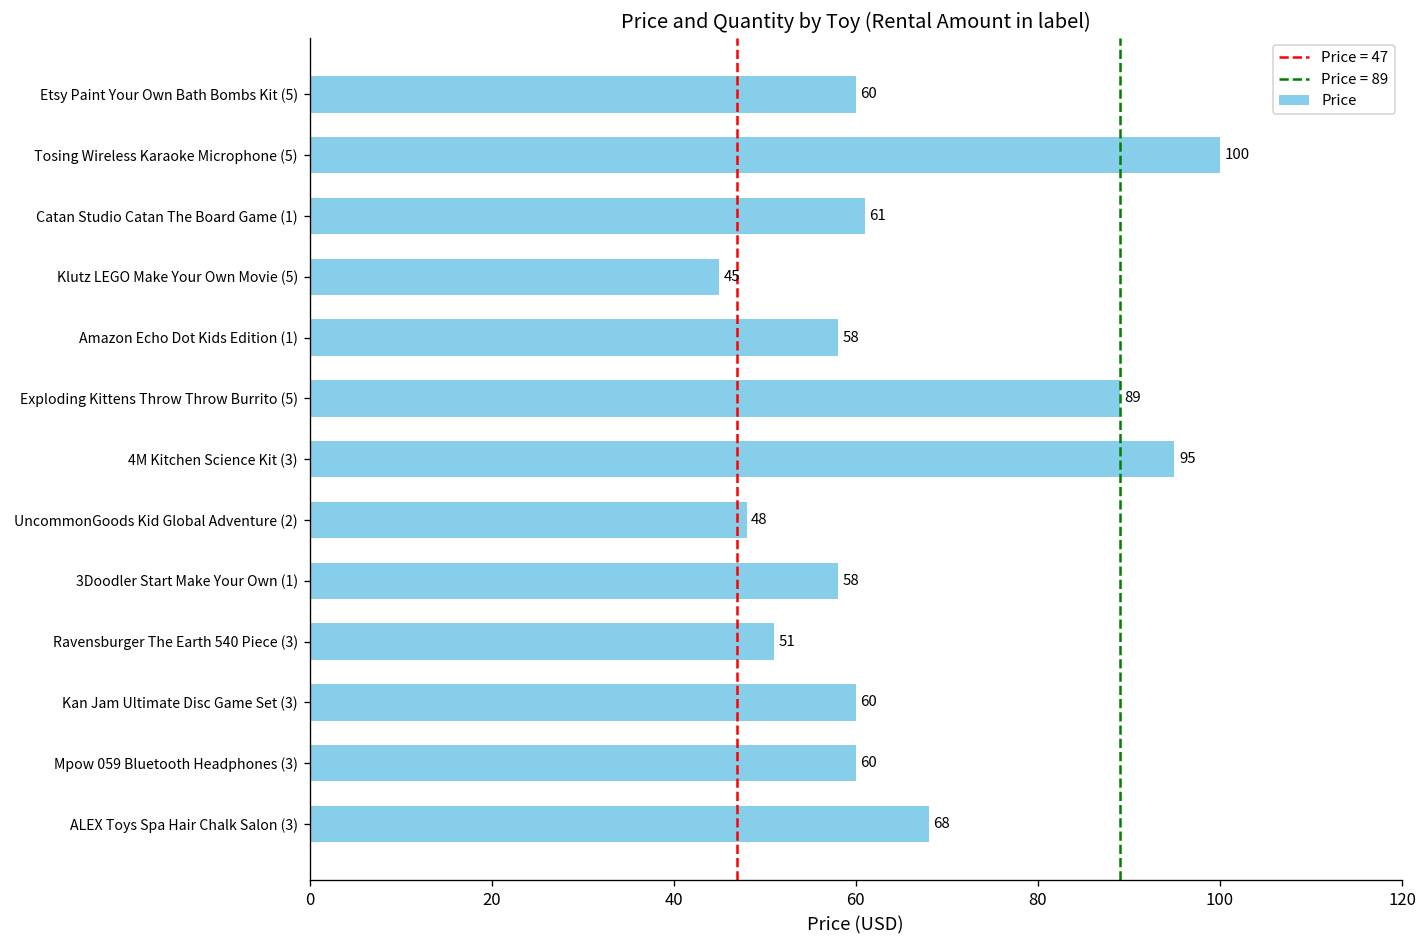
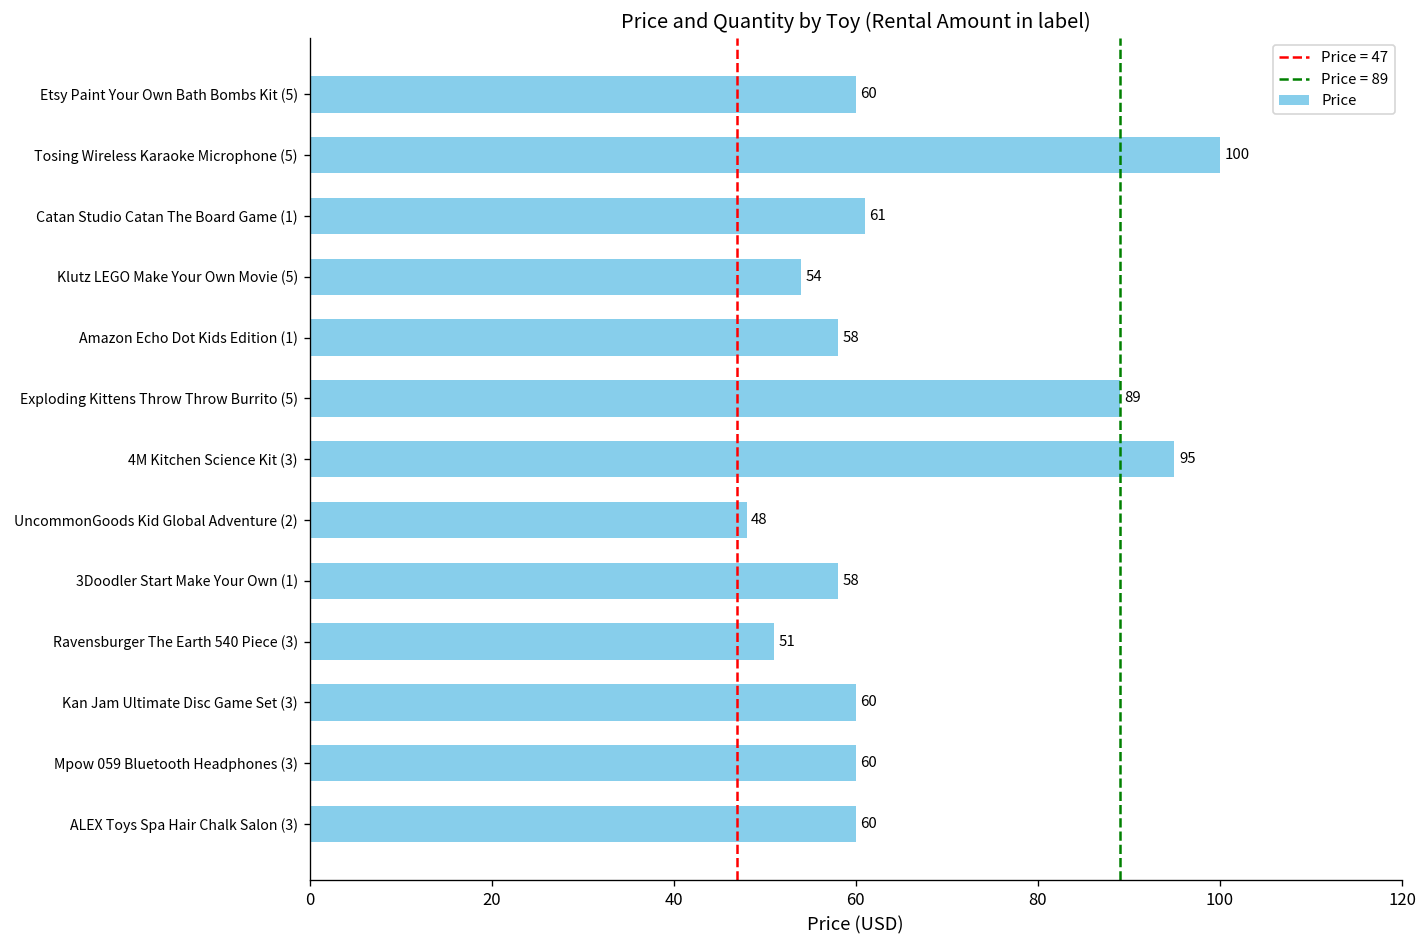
  {
    "Etsy Paint Your Own Bath Bombs Kit (5)": 60,
    "Tosing Wireless Karaoke Microphone (5)": 100,
    "Catan Studio Catan The Board Game (1)": 61,
-   "Klutz LEGO Make Your Own Movie (5)": 45,
+   "Klutz LEGO Make Your Own Movie (5)": 54,
    "Amazon Echo Dot Kids Edition (1)": 58,
    "Exploding Kittens Throw Throw Burrito (5)": 89,
    "4M Kitchen Science Kit (3)": 95,
    "UncommonGoods Kid Global Adventure (2)": 48,
    "3Doodler Start Make Your Own (1)": 58,
    "Ravensburger The Earth 540 Piece (3)": 51,
    "Kan Jam Ultimate Disc Game Set (3)": 60,
    "Mpow 059 Bluetooth Headphones (3)": 60,
-   "ALEX Toys Spa Hair Chalk Salon (3)": 68
+   "ALEX Toys Spa Hair Chalk Salon (3)": 60
  }
